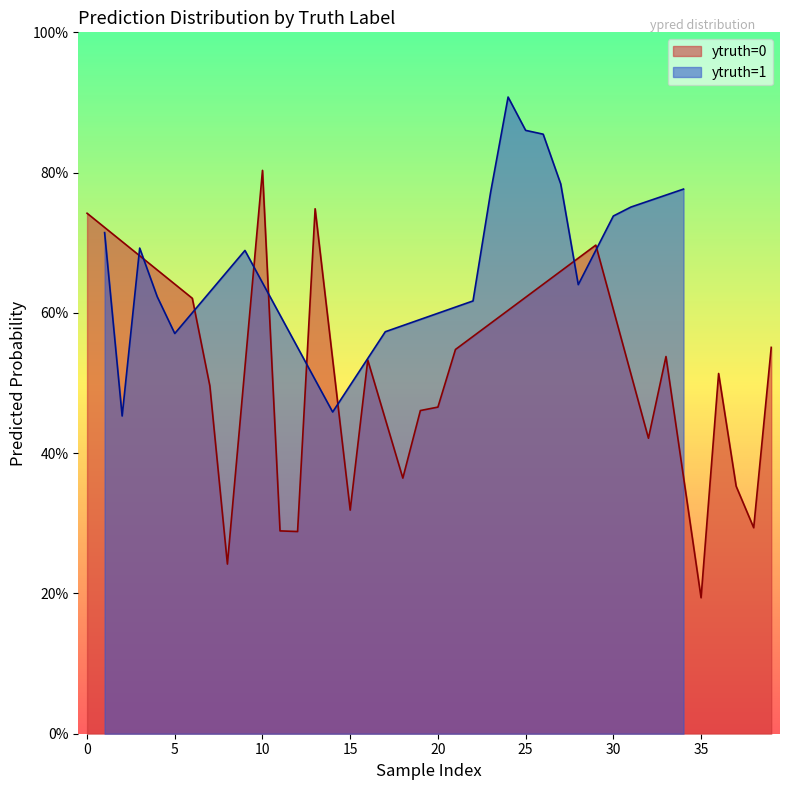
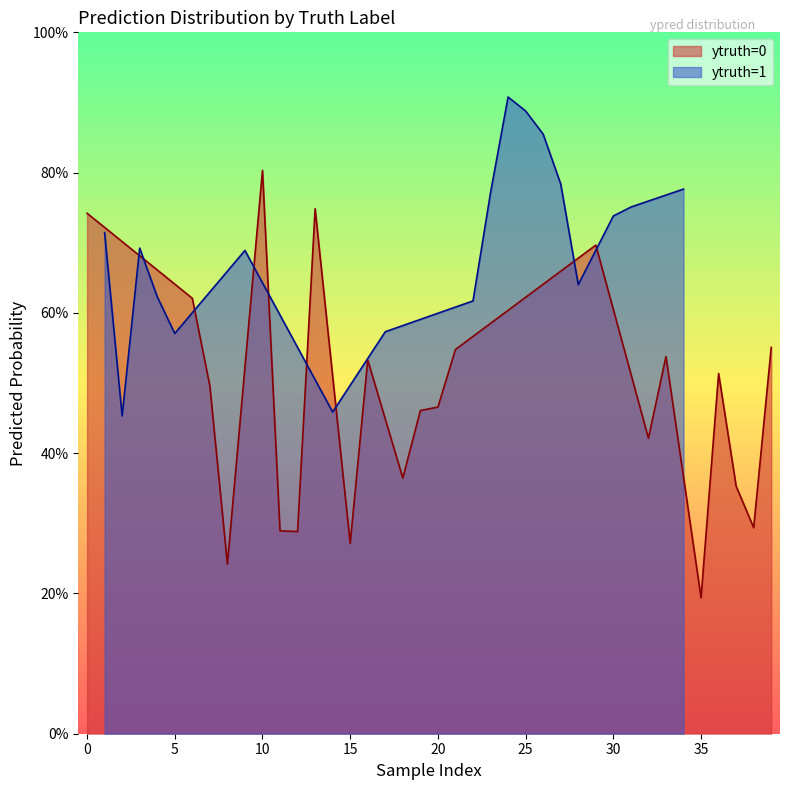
  {
    "ytruth=0": {
      "0": "74%",
      "10": "80%",
-     "15": "32%",
+     "15": "27%",
      "20": "47%",
      "35": "19%"
    },
    "ytruth=1": {
      "5": "57%",
-     "25": "86%",
+     "25": "89%",
      "30": "74%"
    }
  }
